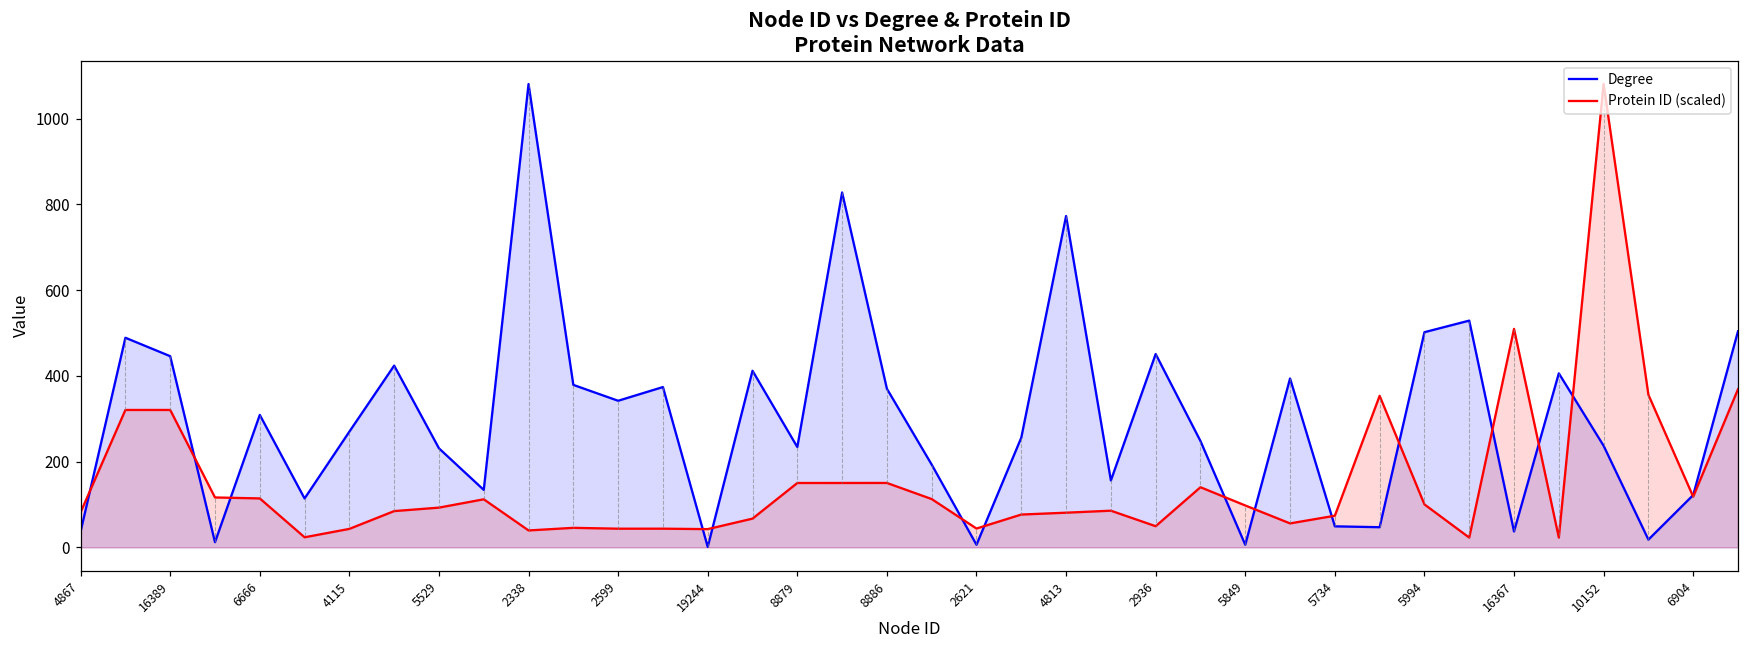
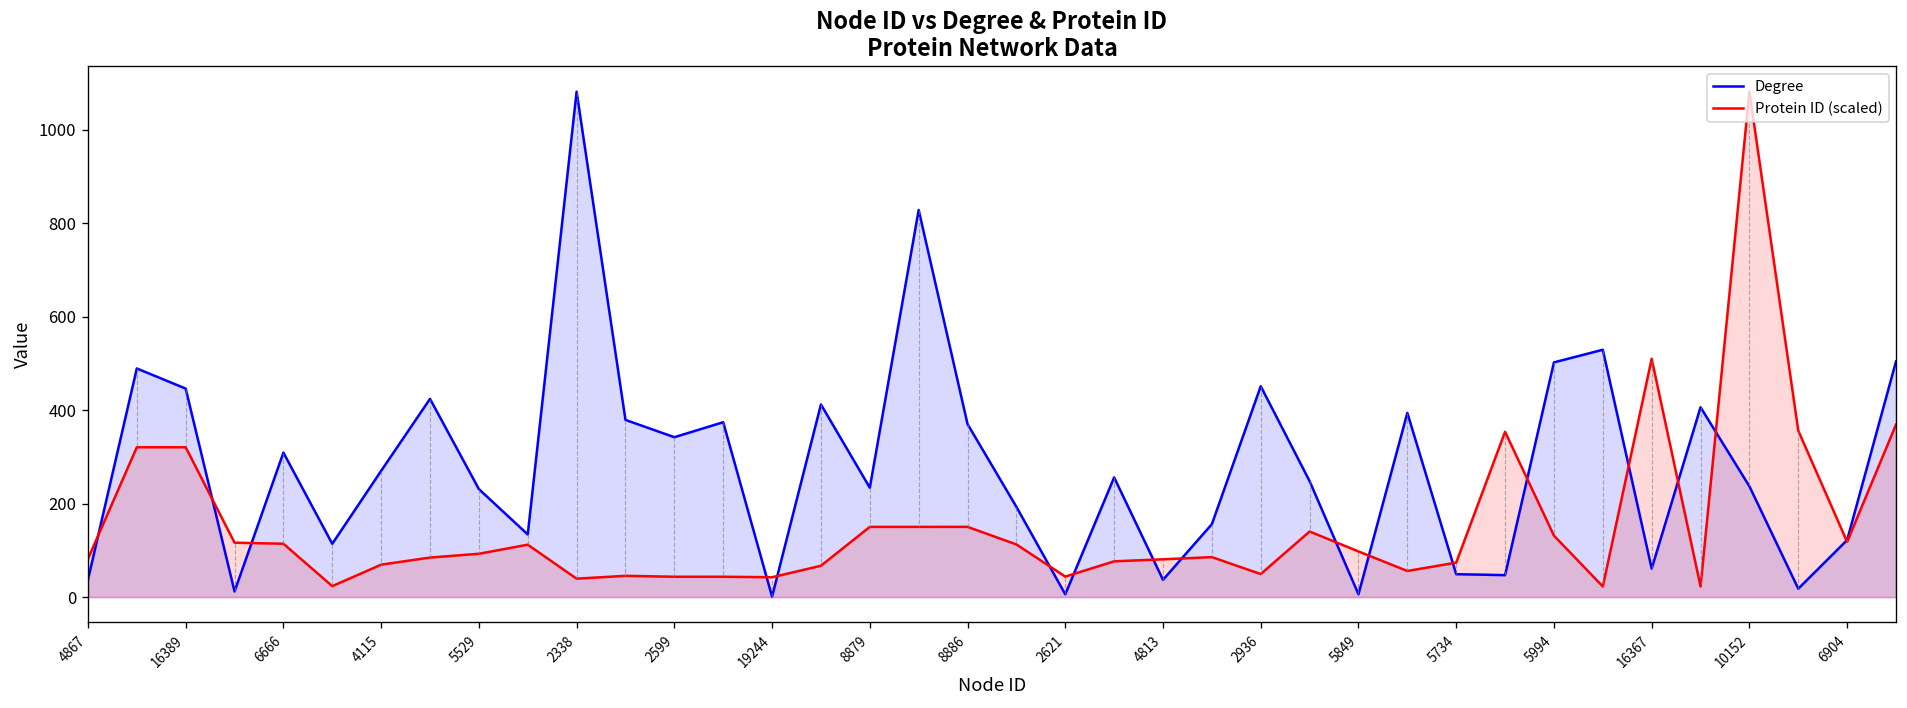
  {
    "Degree": {
-     "4813": 770,
-     "16367": 40
+     "4813": 40,
+     "16367": 60
    },
    "Protein ID (scaled)": {
-     "4115": 40,
-     "5994": 100
+     "4115": 70,
+     "5994": 130
    }
  }
